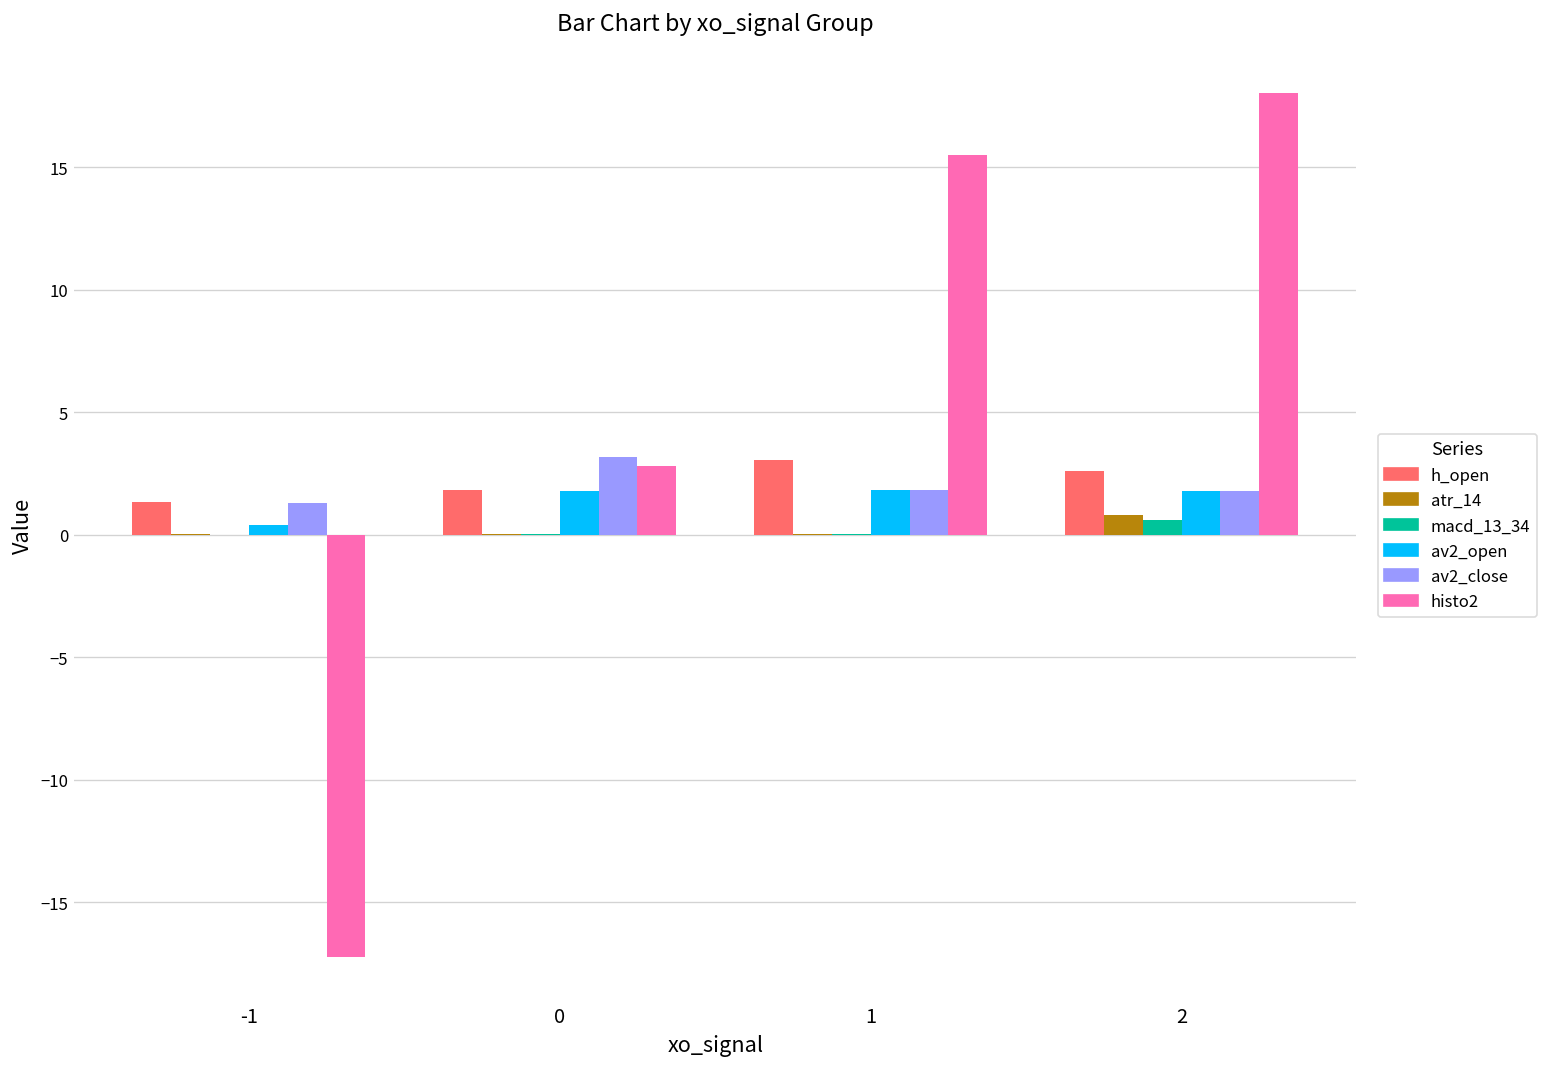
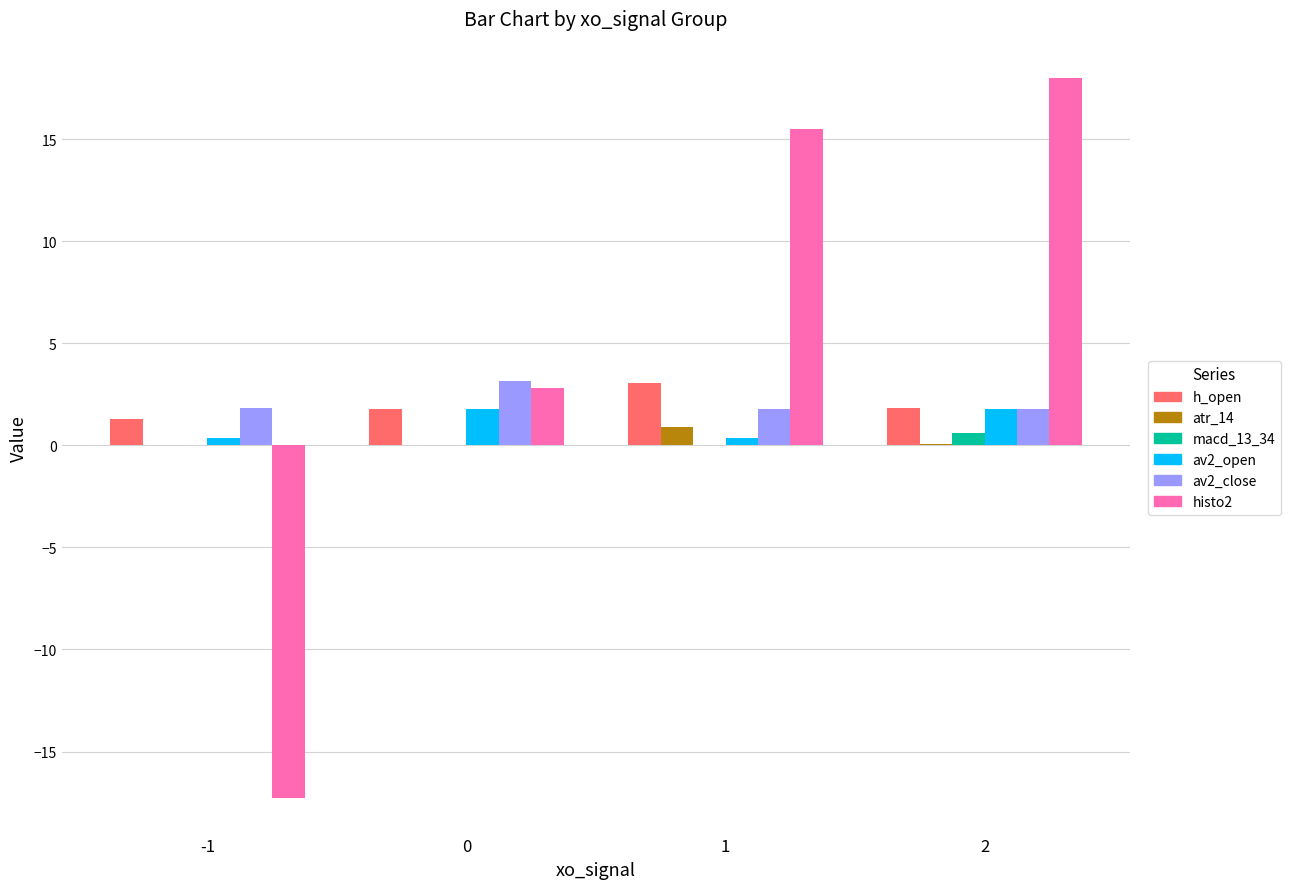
  {
    "h_open": {
      "-1": 1.3,
      "0": 1.8,
      "1": 3.0,
-     "2": 2.6
+     "2": 1.8
    },
    "atr_14": {
-     "1": 0.0,
-     "2": 0.8
+     "1": 0.9,
+     "2": 0.0
    },
    "macd_13_34": {
      "2": 0.6
    },
    "av2_open": {
      "-1": 0.4,
      "0": 1.8,
-     "1": 1.8,
+     "1": 0.4,
      "2": 1.8
    },
    "av2_close": {
-     "-1": 1.3,
+     "-1": 1.8,
      "0": 3.1,
      "1": 1.8,
      "2": 1.8
    },
    "histo2": {
      "-1": -17.3,
      "0": 2.8,
      "1": 15.5,
      "2": 18.0
    }
  }
